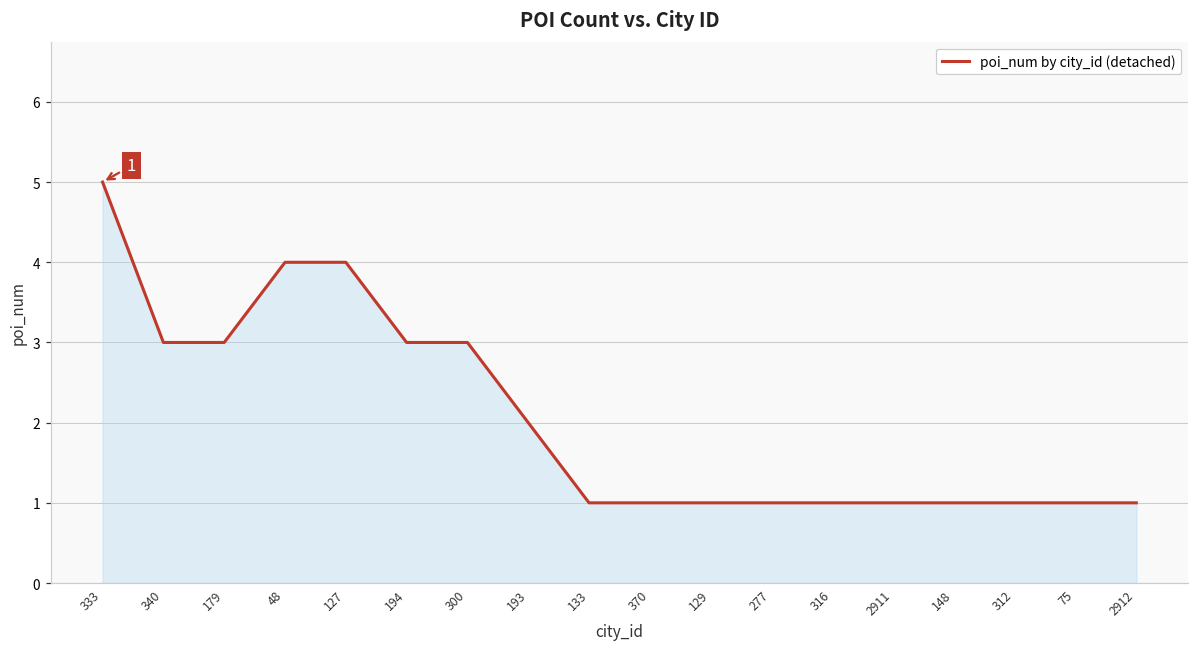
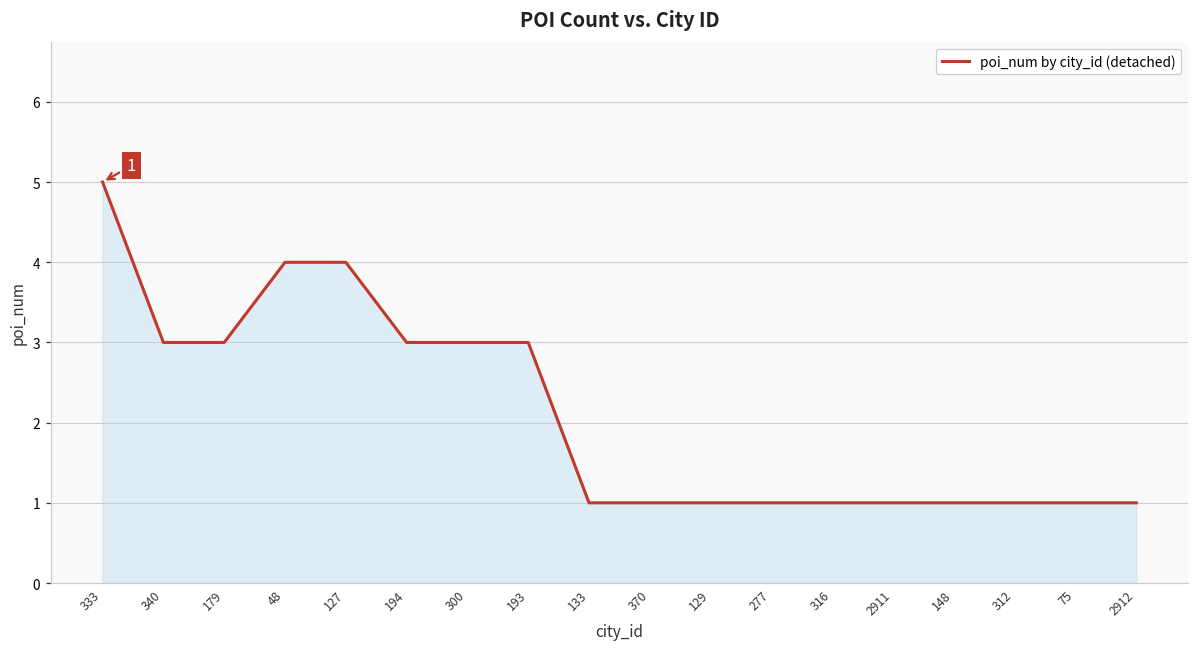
  {
    "340": 3,
    "179": 3,
    "48": 4,
    "127": 4,
    "194": 3,
    "300": 3,
-   "193": 2,
+   "193": 3,
    "133": 1,
    "370": 1,
    "129": 1,
    "277": 1,
    "316": 1,
    "2911": 1,
    "148": 1,
    "312": 1,
    "75": 1,
    "2912": 1
  }
